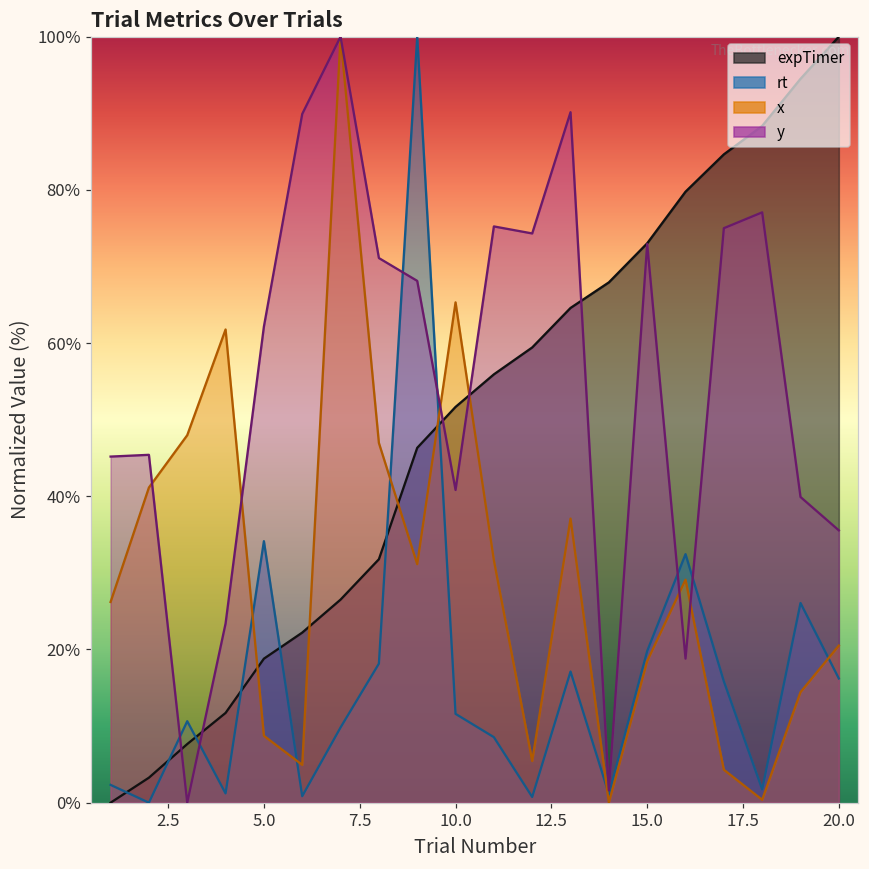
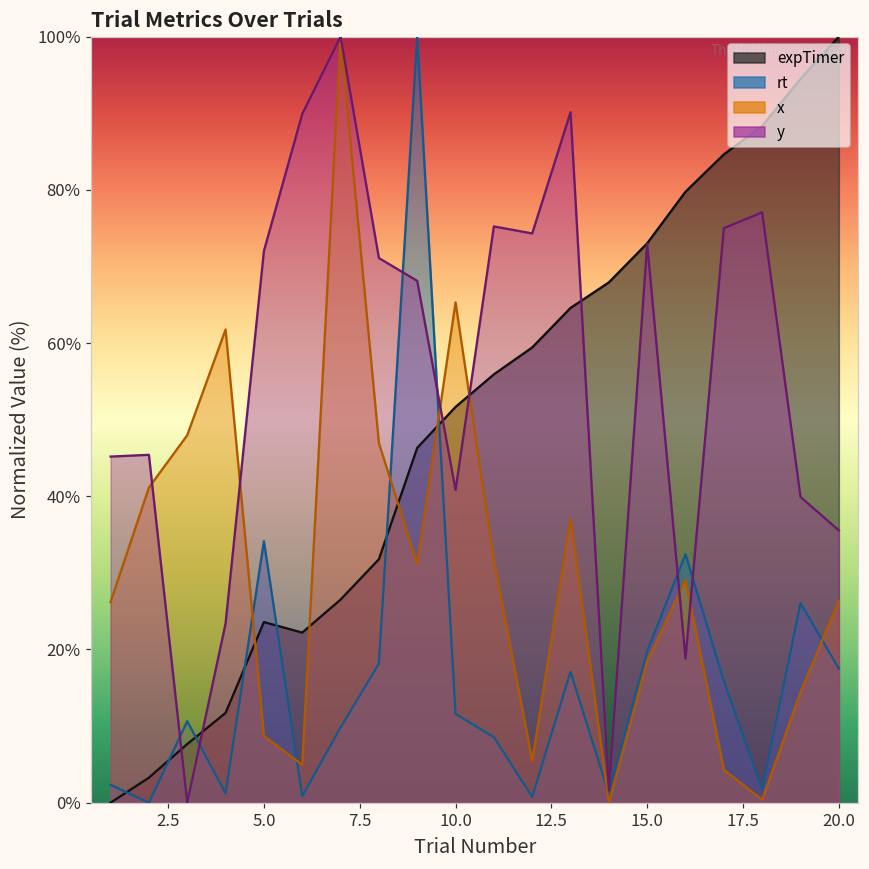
  {
    "expTimer": {
-     "5.0": "19%",
+     "5.0": "24%",
      "10.0": "52%",
      "20.0": "100%"
    },
    "rt": {
      "5.0": "34%",
      "10.0": "12%",
      "15.0": "20%",
-     "20.0": "16%"
+     "20.0": "18%"
    },
    "x": {
      "5.0": "9%",
      "10.0": "65%",
      "15.0": "18%",
-     "20.0": "21%"
+     "20.0": "26%"
    },
    "y": {
-     "5.0": "62%",
+     "5.0": "72%",
      "10.0": "41%",
      "20.0": "36%"
    }
  }
